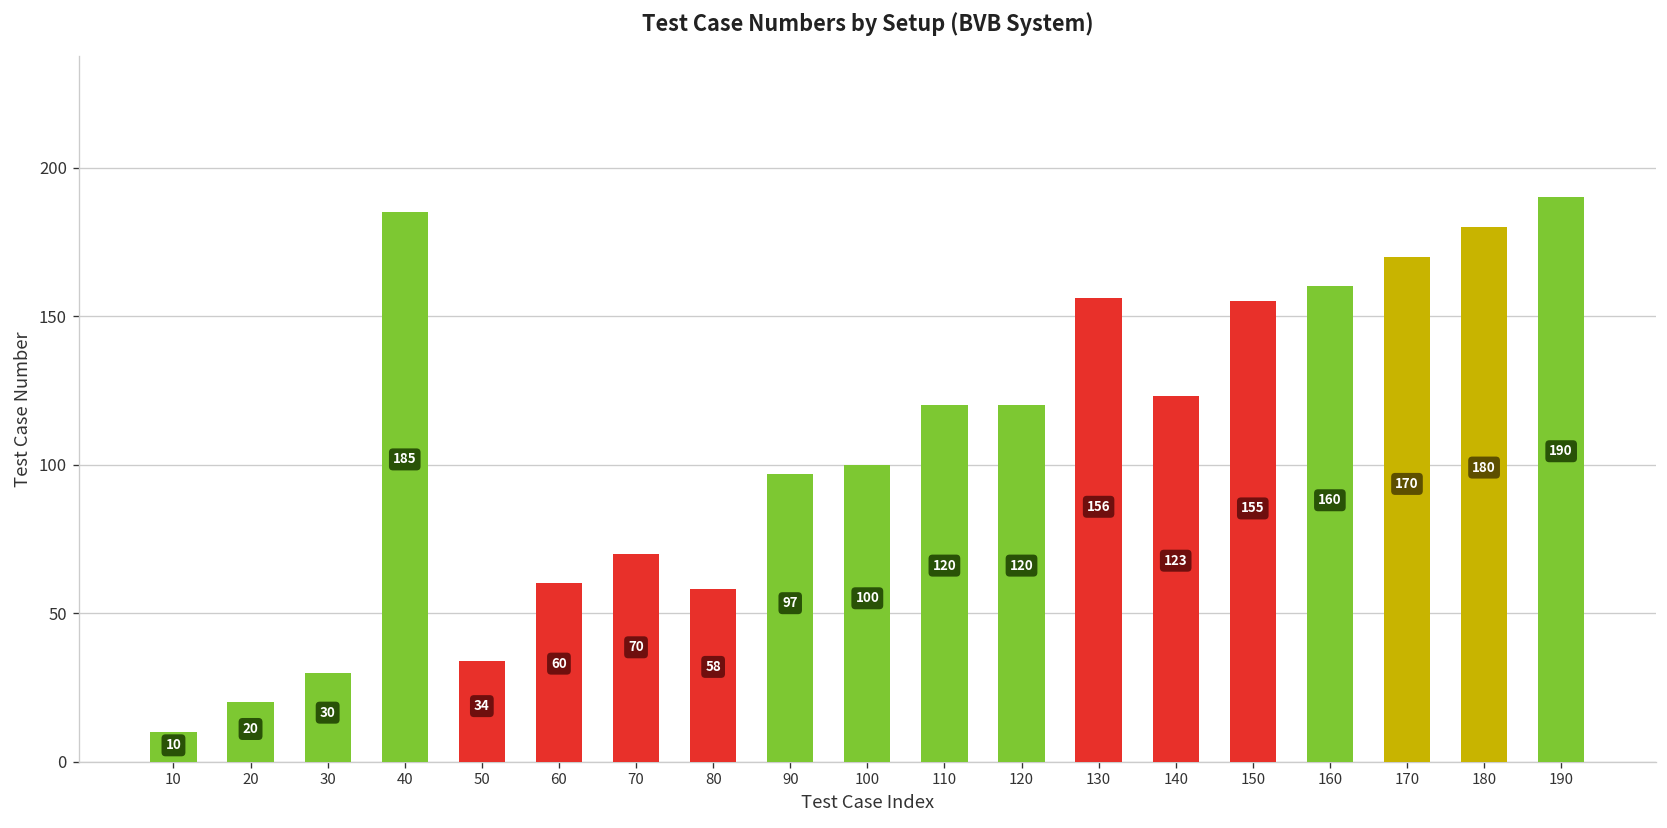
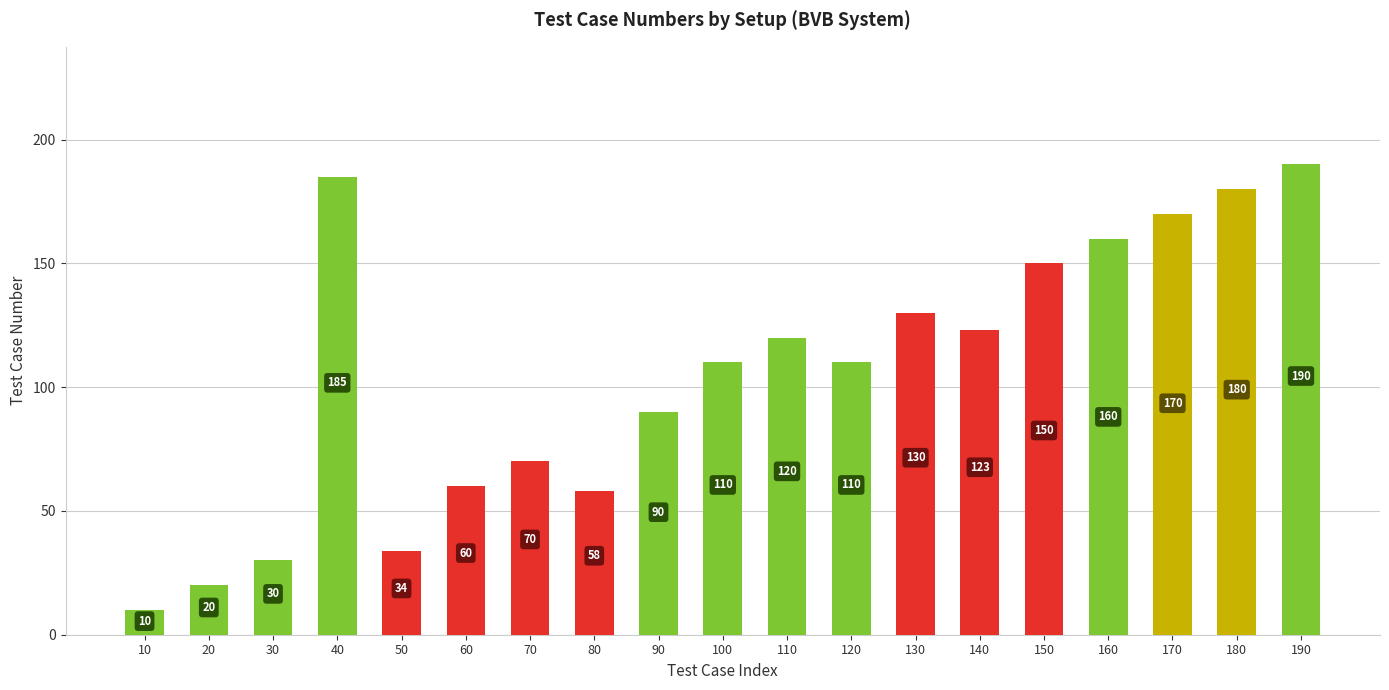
  {
-   "90": 97,
-   "100": 100,
-   "120": 120,
-   "130": 156,
-   "150": 155
+   "90": 90,
+   "100": 110,
+   "120": 110,
+   "130": 130,
+   "150": 150
  }
